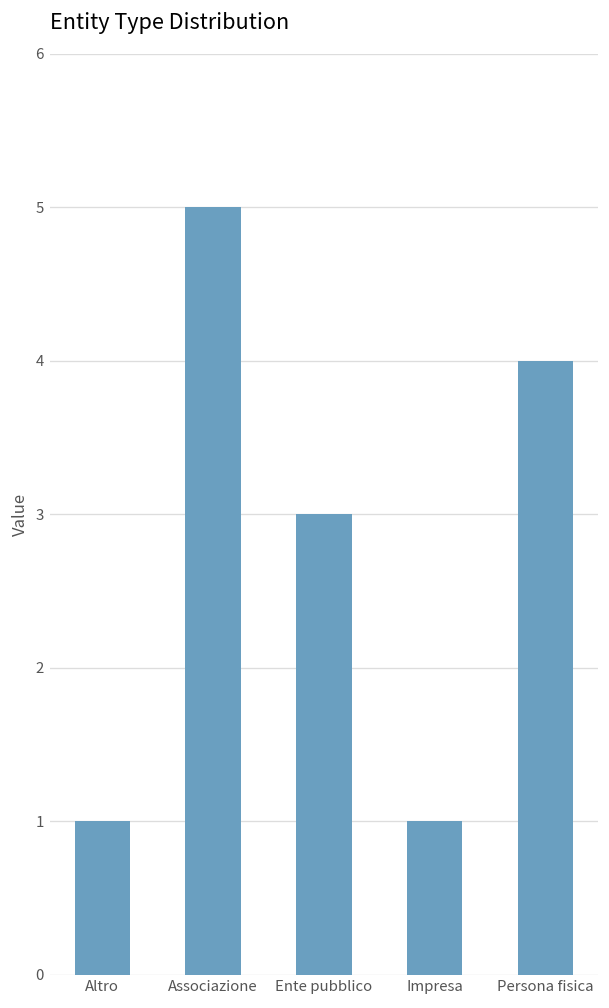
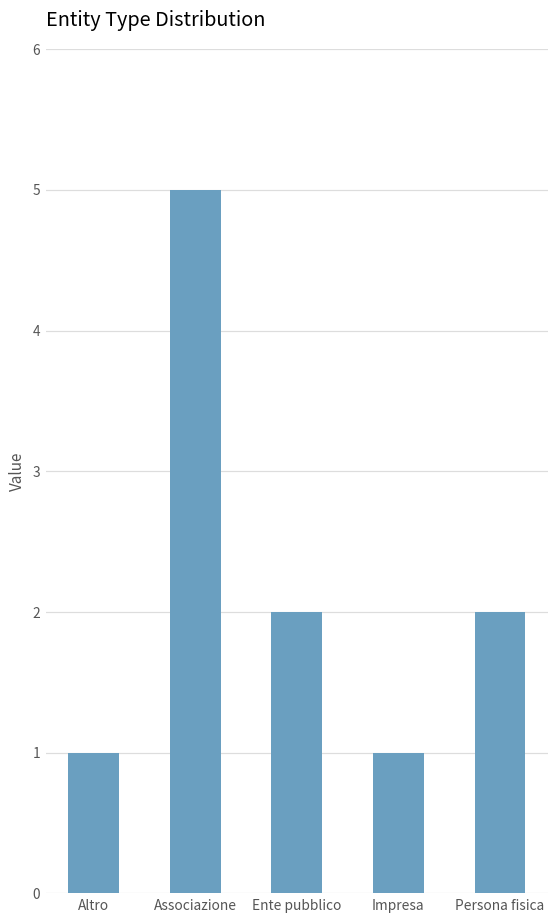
  {
    "Altro": 1,
    "Associazione": 5,
-   "Ente pubblico": 3,
+   "Ente pubblico": 2,
    "Impresa": 1,
-   "Persona fisica": 4
+   "Persona fisica": 2
  }
